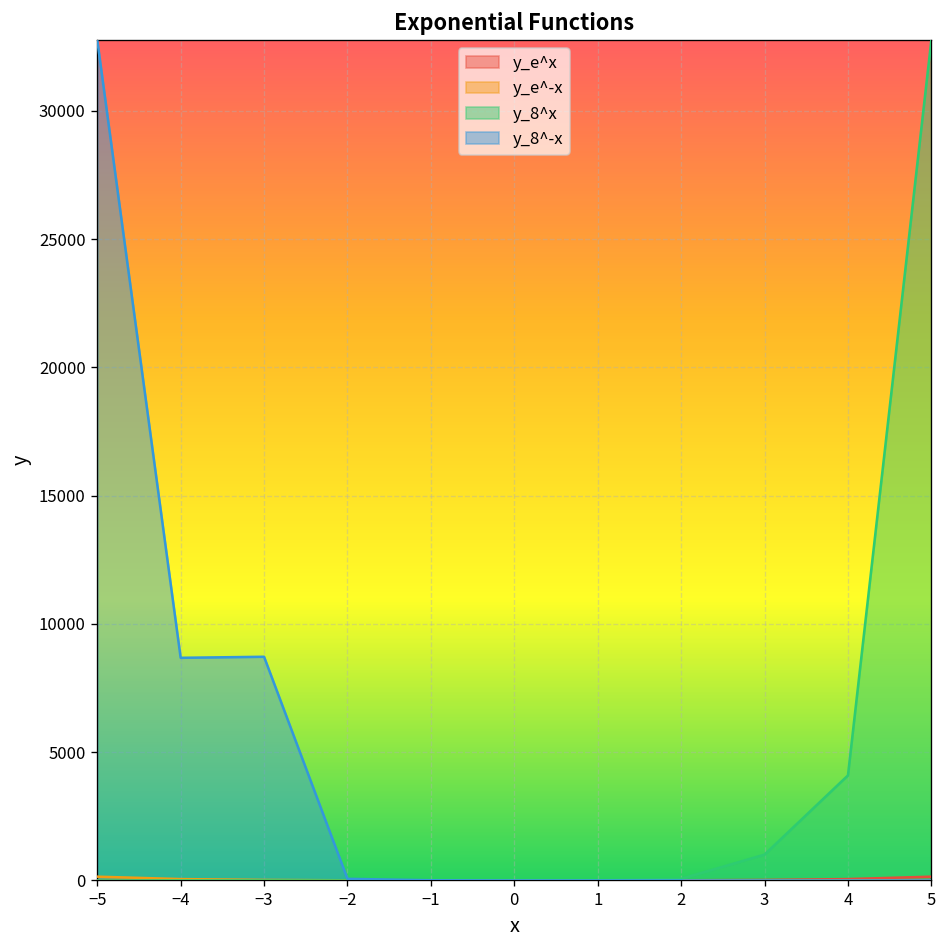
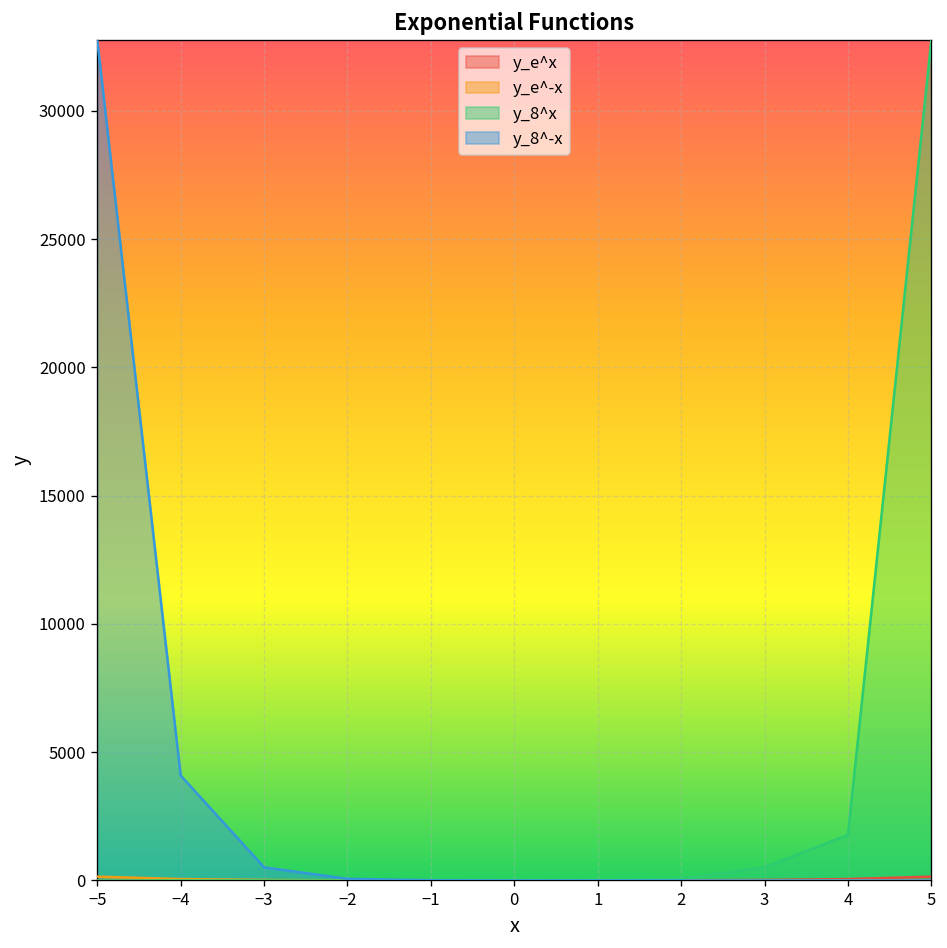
  {
    "y_e^x": {
      "5": 100
    },
    "y_e^-x": {
      "−5": 100
    },
    "y_8^x": {
-     "3": 1000,
-     "4": 4100,
+     "3": 500,
+     "4": 1800,
      "5": 32800
    },
    "y_8^-x": {
      "−5": 32800,
-     "−4": 8700,
-     "−3": 8700
+     "−4": 4100,
+     "−3": 500
    }
  }
